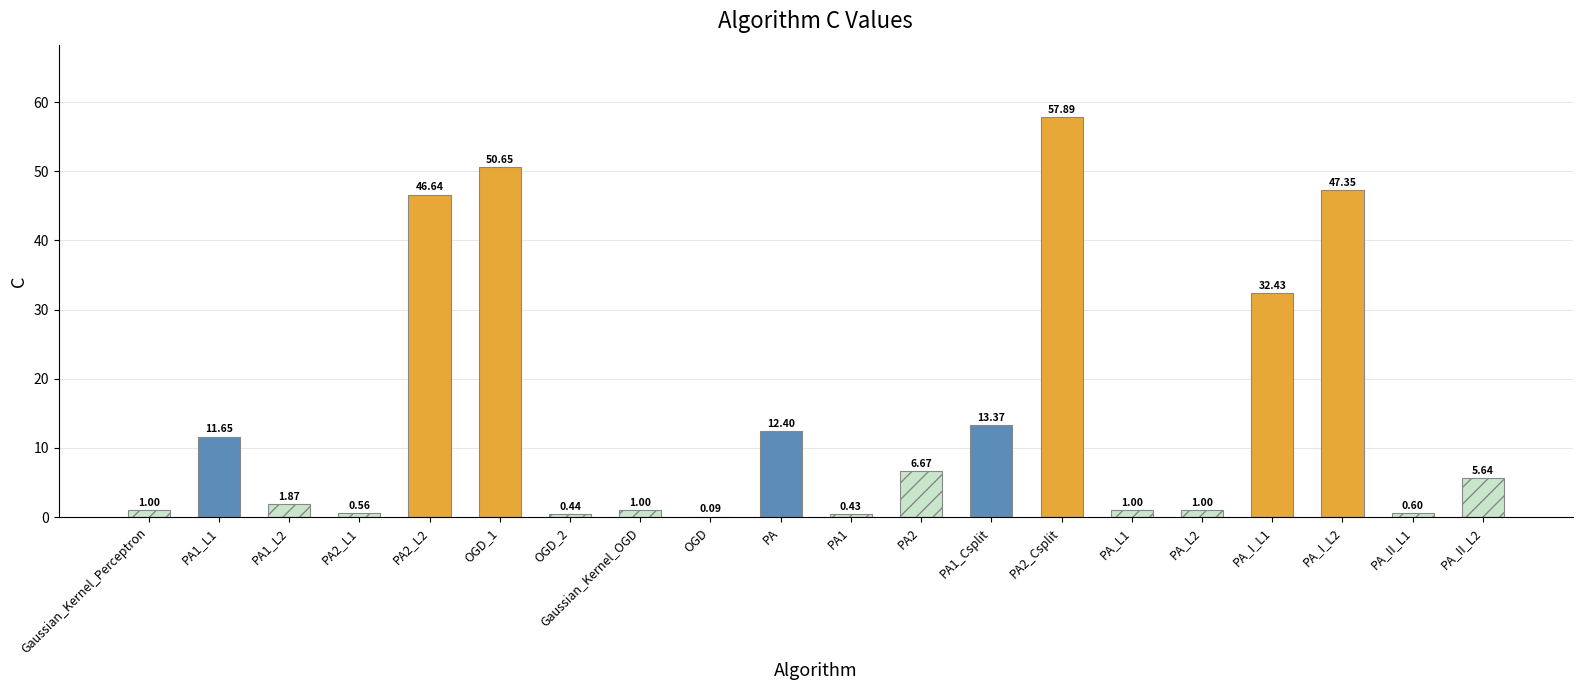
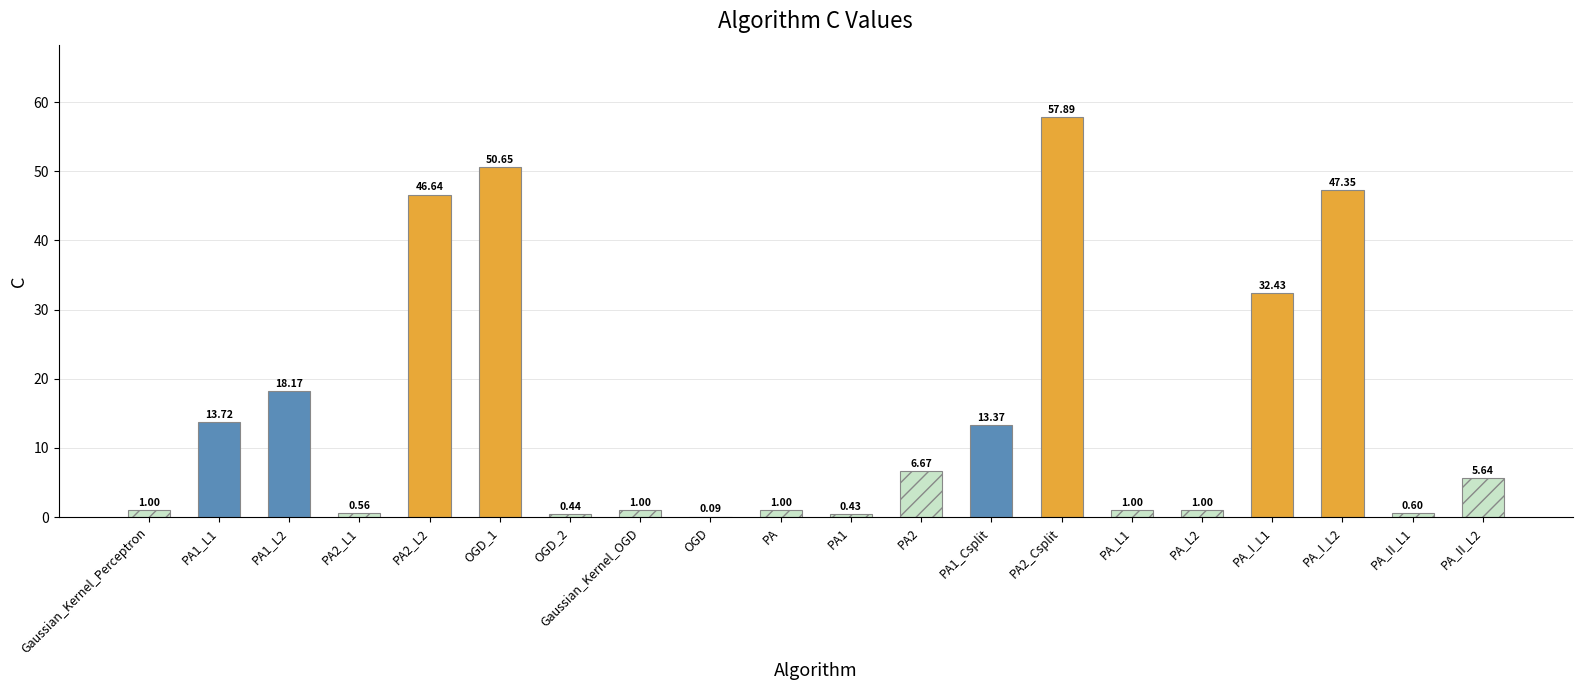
  {
    "Gaussian_Kernel_Perceptron": 1.00,
-   "PA1_L1": 11.65,
-   "PA1_L2": 1.87,
+   "PA1_L1": 13.72,
+   "PA1_L2": 18.17,
    "PA2_L1": 0.56,
    "PA2_L2": 46.64,
    "OGD_1": 50.65,
    "OGD_2": 0.44,
    "Gaussian_Kernel_OGD": 1.00,
    "OGD": 0.09,
-   "PA": 12.40,
+   "PA": 1.00,
    "PA1": 0.43,
    "PA2": 6.67,
    "PA1_Csplit": 13.37,
    "PA2_Csplit": 57.89,
    "PA_L1": 1.00,
    "PA_L2": 1.00,
    "PA_I_L1": 32.43,
    "PA_I_L2": 47.35,
    "PA_II_L1": 0.60,
    "PA_II_L2": 5.64
  }
